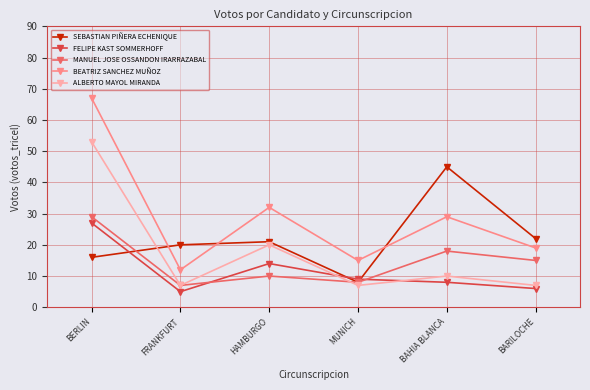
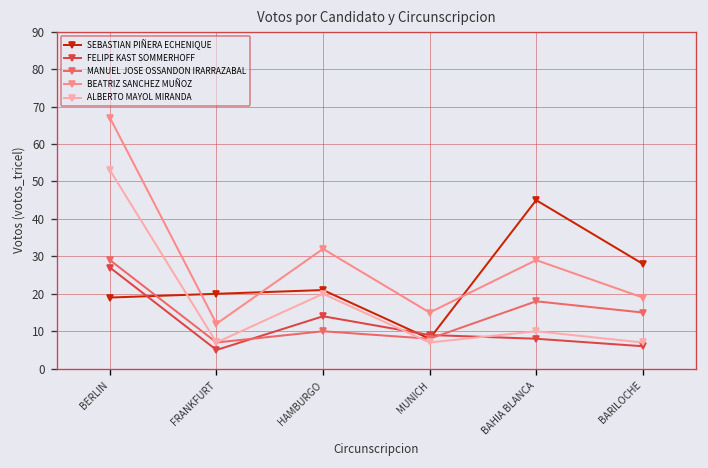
  {
    "SEBASTIAN PIÑERA ECHENIQUE": {
-     "BERLIN": 16,
+     "BERLIN": 19,
      "FRANKFURT": 20,
      "HAMBURGO": 21,
      "BAHIA BLANCA": 45,
-     "BARILOCHE": 22
+     "BARILOCHE": 28
    }
  }
